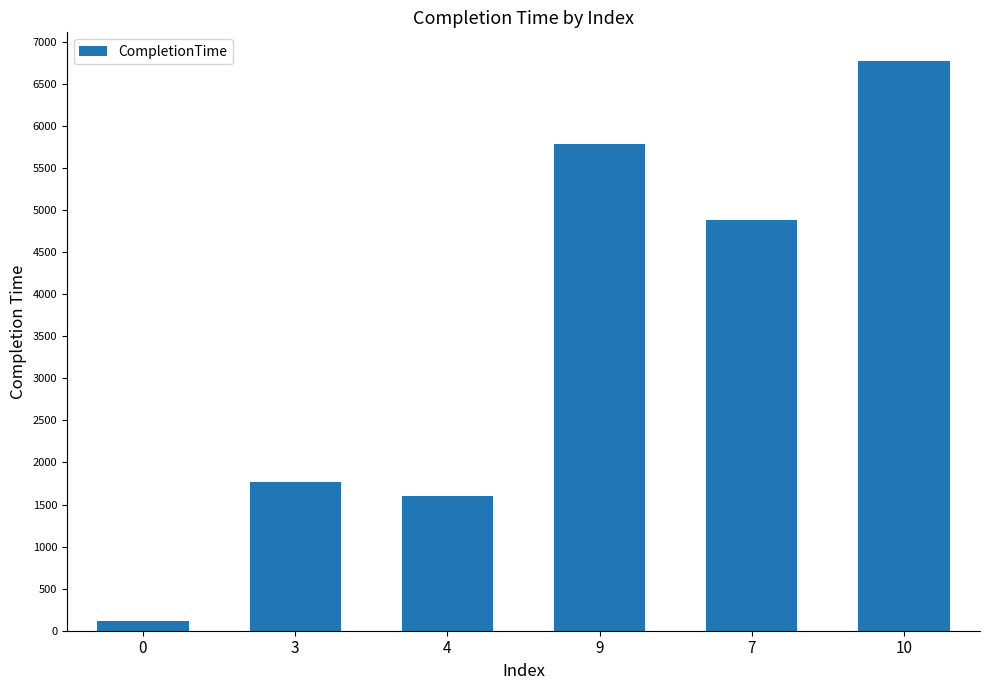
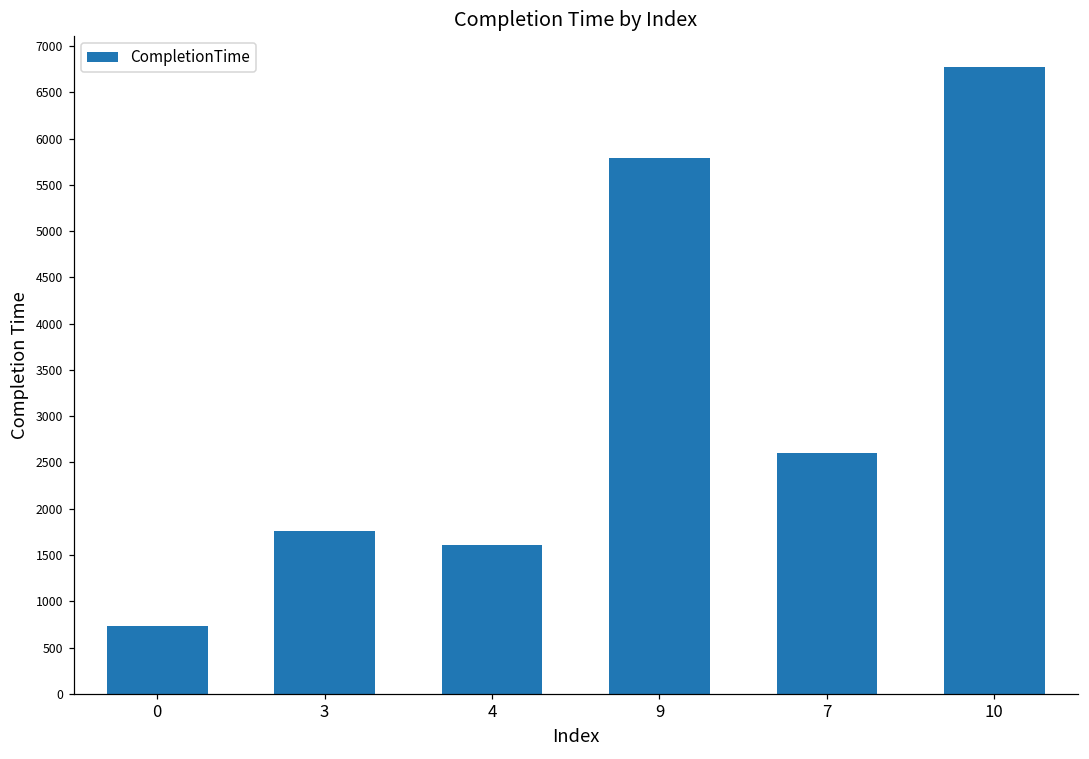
  {
-   "0": 100,
+   "0": 700,
    "3": 1800,
    "4": 1600,
    "9": 5800,
-   "7": 4900,
+   "7": 2600,
    "10": 6800
  }
